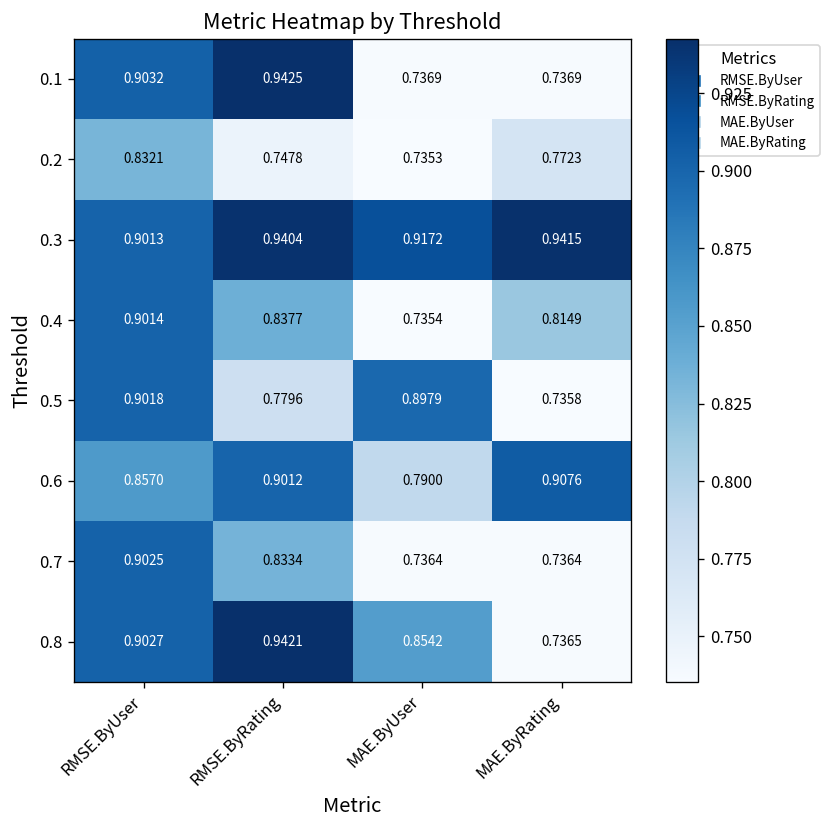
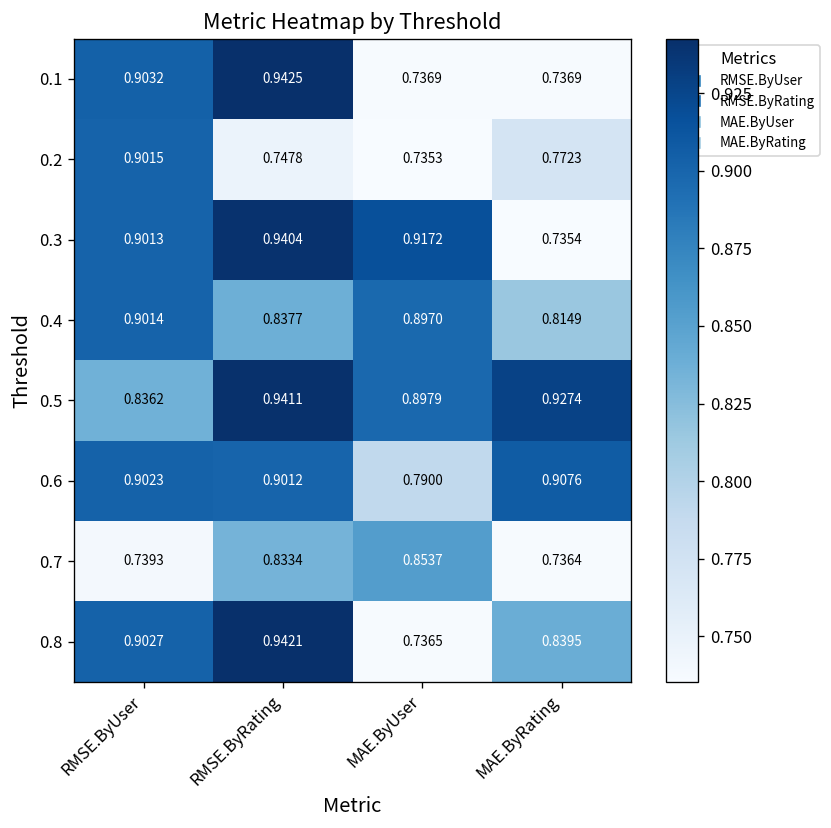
  {
    "0.1": {
      "RMSE.ByUser": 0.9032,
      "RMSE.ByRating": 0.9425,
      "MAE.ByUser": 0.7369,
      "MAE.ByRating": 0.7369
    },
    "0.2": {
-     "RMSE.ByUser": 0.8321,
+     "RMSE.ByUser": 0.9015,
      "RMSE.ByRating": 0.7478,
      "MAE.ByUser": 0.7353,
      "MAE.ByRating": 0.7723
    },
    "0.3": {
      "RMSE.ByUser": 0.9013,
      "RMSE.ByRating": 0.9404,
      "MAE.ByUser": 0.9172,
-     "MAE.ByRating": 0.9415
+     "MAE.ByRating": 0.7354
    },
    "0.4": {
      "RMSE.ByUser": 0.9014,
      "RMSE.ByRating": 0.8377,
-     "MAE.ByUser": 0.7354,
+     "MAE.ByUser": 0.8970,
      "MAE.ByRating": 0.8149
    },
    "0.5": {
-     "RMSE.ByUser": 0.9018,
-     "RMSE.ByRating": 0.7796,
+     "RMSE.ByUser": 0.8362,
+     "RMSE.ByRating": 0.9411,
      "MAE.ByUser": 0.8979,
-     "MAE.ByRating": 0.7358
+     "MAE.ByRating": 0.9274
    },
    "0.6": {
-     "RMSE.ByUser": 0.8570,
+     "RMSE.ByUser": 0.9023,
      "RMSE.ByRating": 0.9012,
      "MAE.ByUser": 0.7900,
      "MAE.ByRating": 0.9076
    },
    "0.7": {
-     "RMSE.ByUser": 0.9025,
+     "RMSE.ByUser": 0.7393,
      "RMSE.ByRating": 0.8334,
-     "MAE.ByUser": 0.7364,
+     "MAE.ByUser": 0.8537,
      "MAE.ByRating": 0.7364
    },
    "0.8": {
      "RMSE.ByUser": 0.9027,
      "RMSE.ByRating": 0.9421,
-     "MAE.ByUser": 0.8542,
-     "MAE.ByRating": 0.7365
+     "MAE.ByUser": 0.7365,
+     "MAE.ByRating": 0.8395
    }
  }
